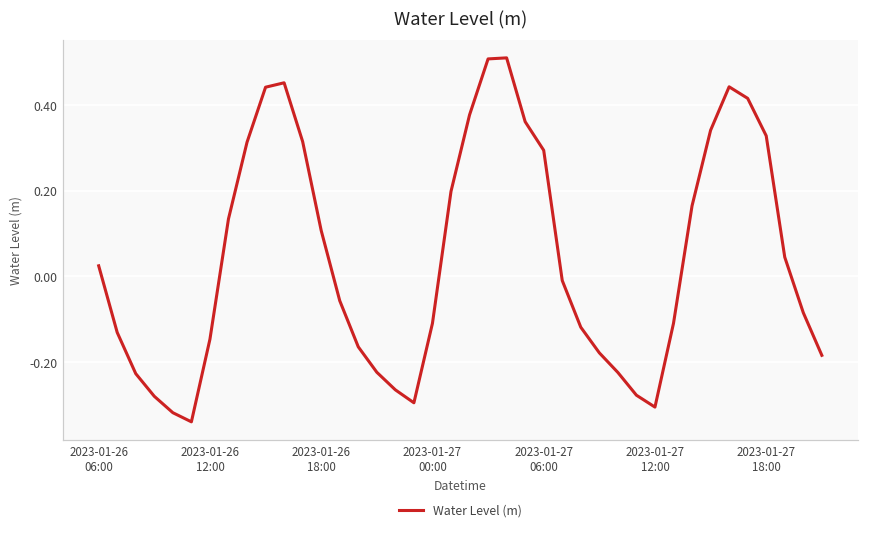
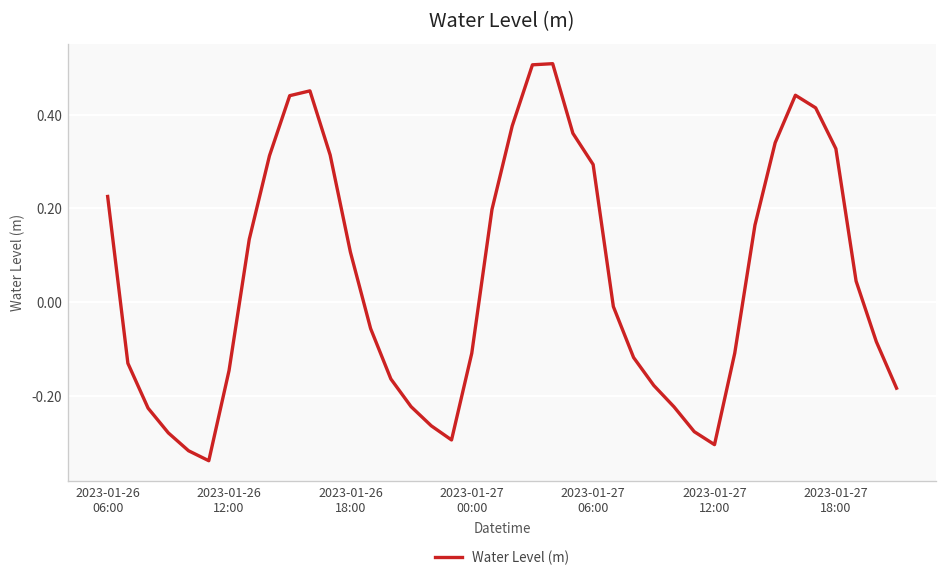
  {
-   "2023-01-26 06:00": 0.02,
+   "2023-01-26 06:00": 0.23,
    "2023-01-26 12:00": -0.15,
    "2023-01-26 18:00": 0.11,
    "2023-01-27 00:00": -0.11,
    "2023-01-27 06:00": 0.29,
    "2023-01-27 12:00": -0.30,
    "2023-01-27 18:00": 0.33
  }
